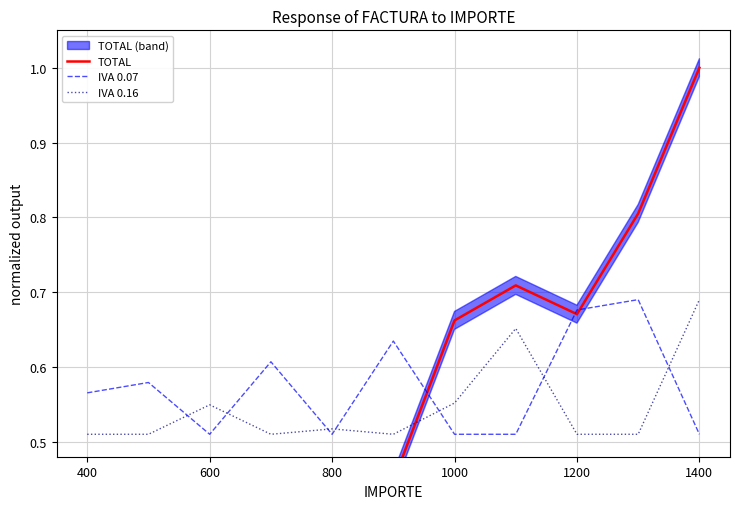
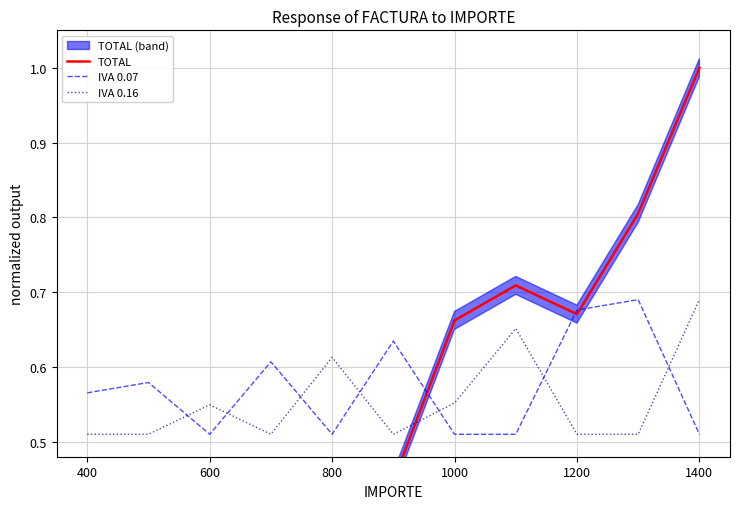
  {
    "TOTAL": {
      "1000": 0.66,
      "1200": 0.67,
      "1400": 1.00
    },
    "IVA 0.16": {
      "400": 0.51,
      "600": 0.55,
-     "800": 0.52,
+     "800": 0.61,
      "1000": 0.55,
      "1200": 0.51,
      "1400": 0.69
    }
  }
